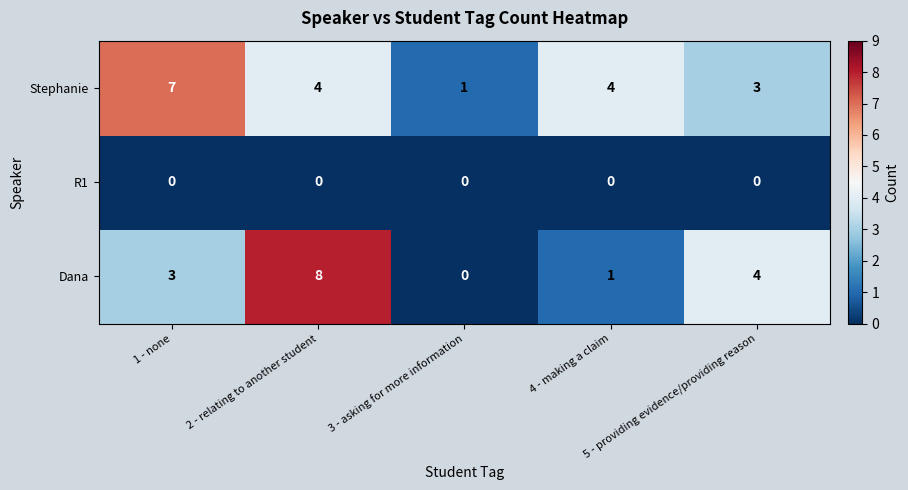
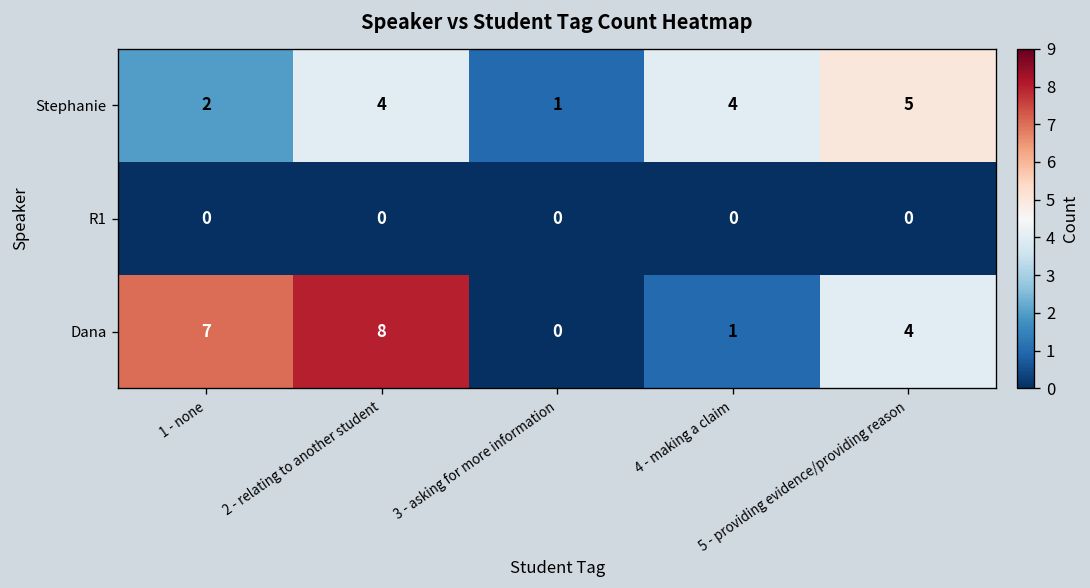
  {
    "Stephanie": {
-     "1 - none": 7,
+     "1 - none": 2,
      "2 - relating to another student": 4,
      "3 - asking for more information": 1,
      "4 - making a claim": 4,
-     "5 - providing evidence/providing reason": 3
+     "5 - providing evidence/providing reason": 5
    },
    "R1": {
      "1 - none": 0,
      "2 - relating to another student": 0,
      "3 - asking for more information": 0,
      "4 - making a claim": 0,
      "5 - providing evidence/providing reason": 0
    },
    "Dana": {
-     "1 - none": 3,
+     "1 - none": 7,
      "2 - relating to another student": 8,
      "3 - asking for more information": 0,
      "4 - making a claim": 1,
      "5 - providing evidence/providing reason": 4
    }
  }
